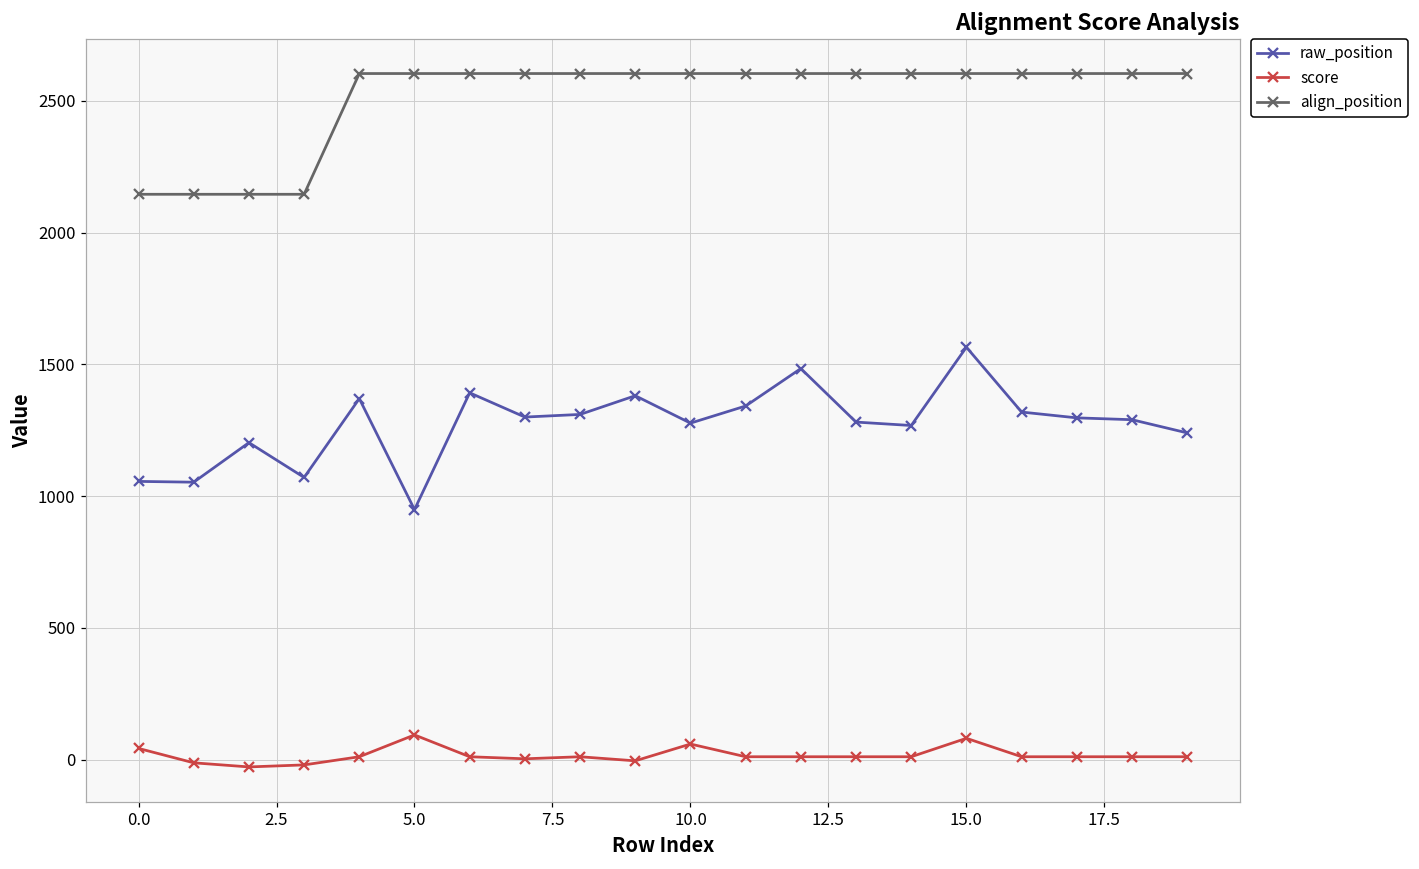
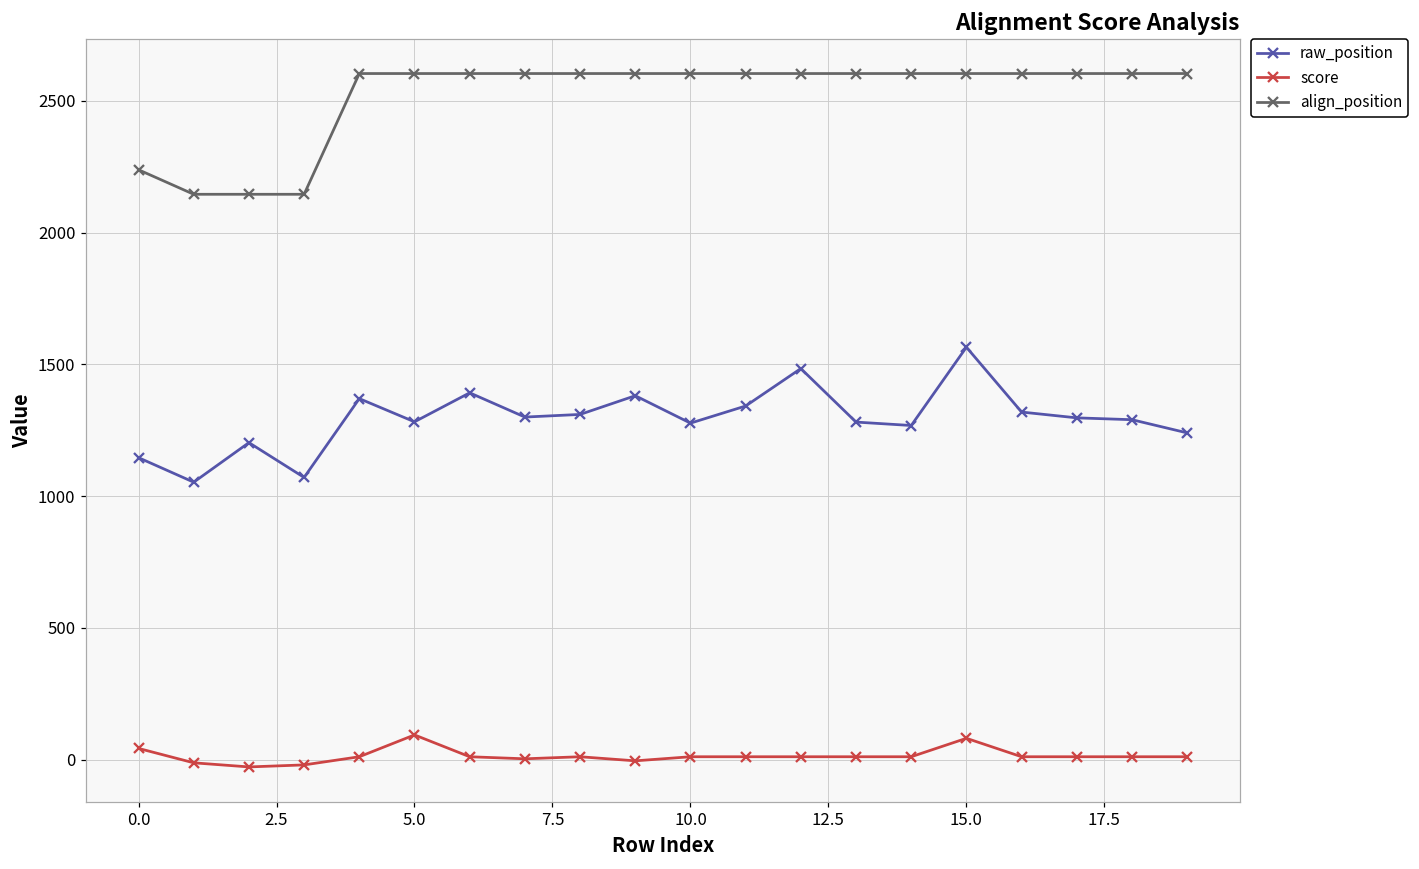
  {
    "raw_position": {
-     "0.0": 1060,
-     "5.0": 950,
+     "0.0": 1150,
+     "5.0": 1280,
      "10.0": 1280,
      "15.0": 1570
    },
    "score": {
      "0.0": 40,
      "5.0": 90,
-     "10.0": 60,
+     "10.0": 10,
      "15.0": 80
    },
    "align_position": {
-     "0.0": 2150,
+     "0.0": 2240,
      "5.0": 2600,
      "10.0": 2600,
      "15.0": 2600
    }
  }
